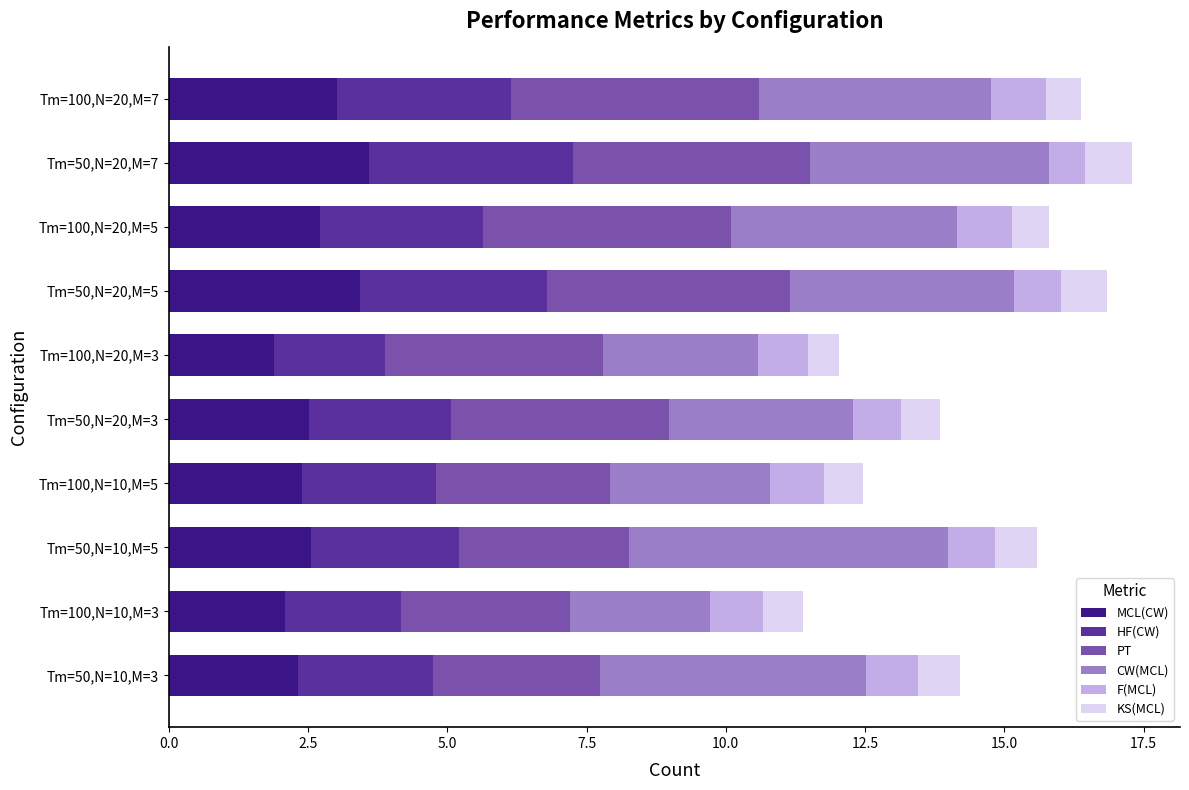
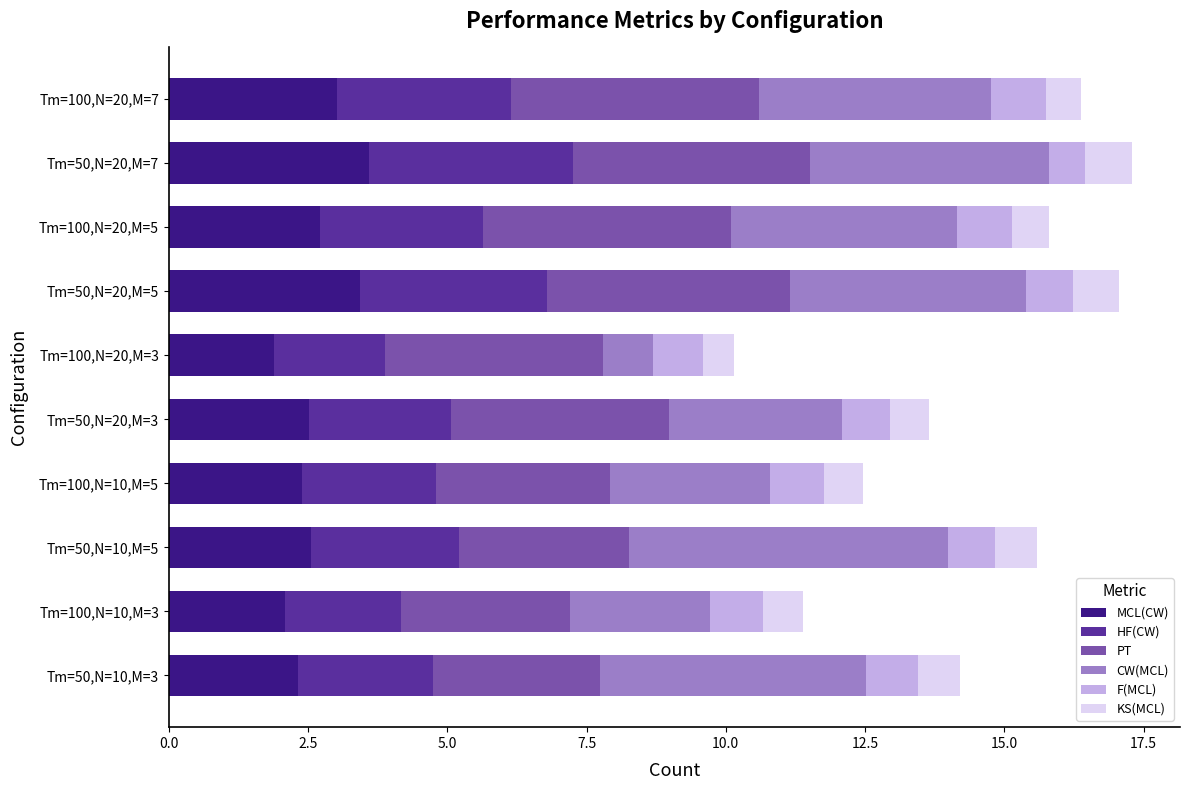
  {
    "CW(MCL)": {
      "Tm=100,N=20,M=7": 4.2,
      "Tm=50,N=20,M=7": 4.3,
      "Tm=100,N=20,M=5": 4.0,
-     "Tm=50,N=20,M=5": 4.0,
-     "Tm=100,N=20,M=3": 2.8,
-     "Tm=50,N=20,M=3": 3.3,
+     "Tm=50,N=20,M=5": 4.2,
+     "Tm=100,N=20,M=3": 0.9,
+     "Tm=50,N=20,M=3": 3.1,
      "Tm=100,N=10,M=5": 2.9,
      "Tm=50,N=10,M=5": 5.7,
      "Tm=100,N=10,M=3": 2.5,
      "Tm=50,N=10,M=3": 4.8
    }
  }
